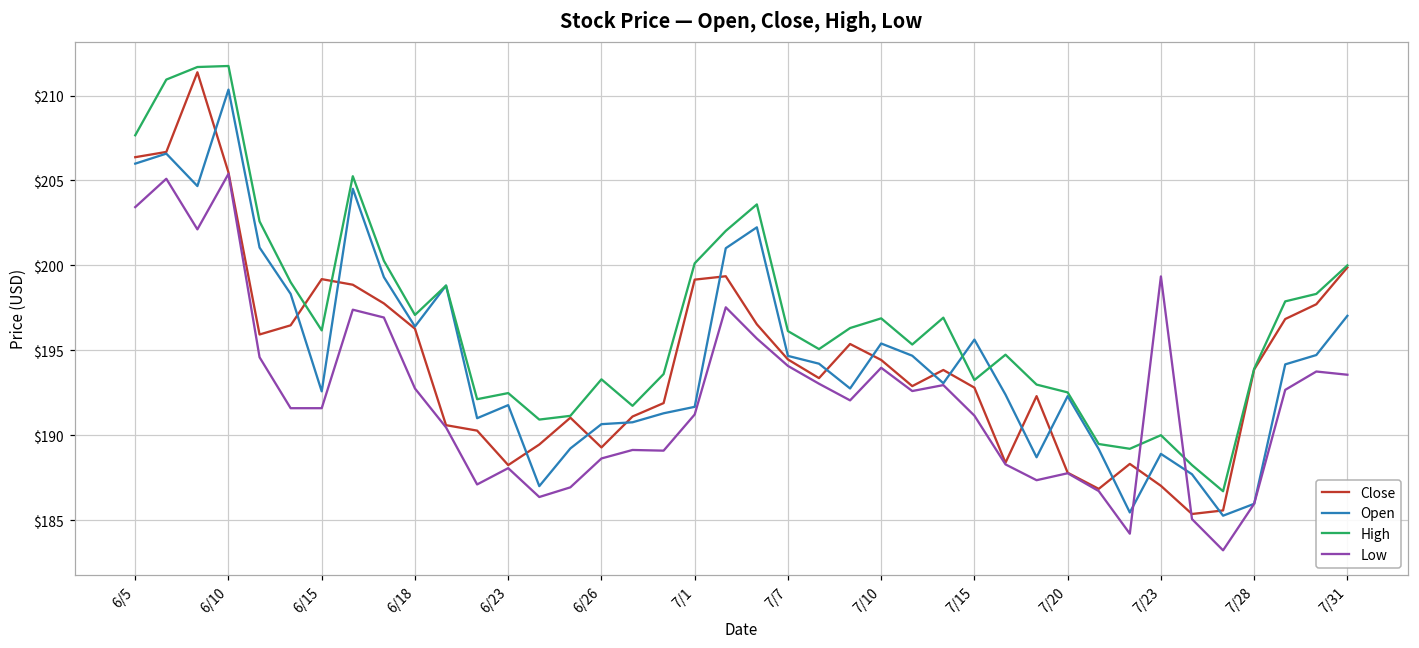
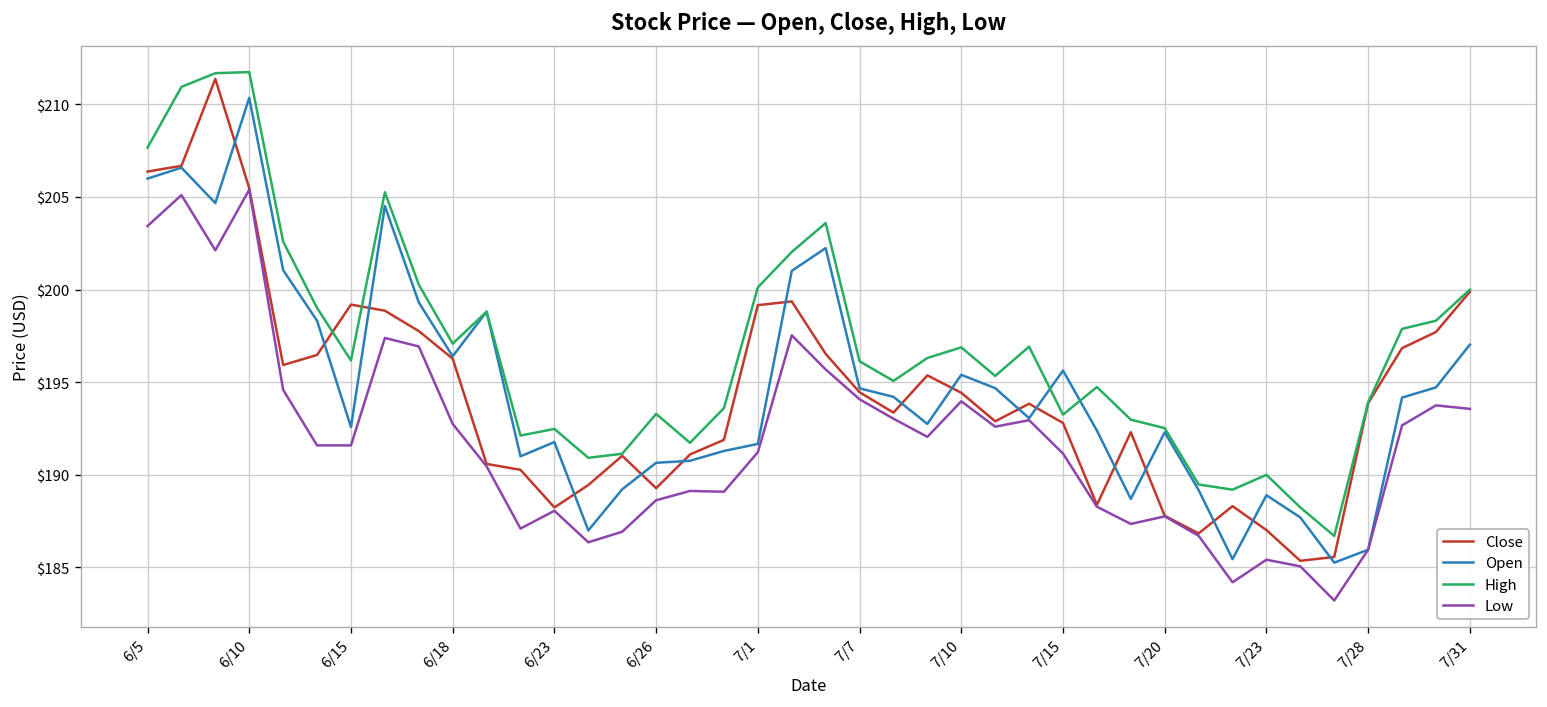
  {
    "Close": {
      "6/5": "$206.4",
      "6/15": "$199.2",
      "6/23": "$188.2",
      "6/26": "$189.3",
      "7/1": "$199.2",
      "7/7": "$194.5",
      "7/10": "$194.4",
      "7/15": "$192.8",
      "7/23": "$187.0"
    },
    "Open": {
      "6/5": "$206.0",
      "6/10": "$210.4",
      "6/15": "$192.6",
      "6/23": "$191.8",
      "6/26": "$190.7",
      "7/1": "$191.7",
      "7/7": "$194.7",
      "7/10": "$195.4",
      "7/15": "$195.6",
      "7/20": "$192.3",
      "7/23": "$188.9",
      "7/31": "$197.0"
    },
    "High": {
      "6/5": "$207.7",
      "6/10": "$211.7",
      "6/15": "$196.2",
      "6/18": "$197.1",
      "6/23": "$192.5",
      "6/26": "$193.3",
      "7/1": "$200.1",
      "7/7": "$196.1",
      "7/10": "$196.9",
      "7/15": "$193.3",
      "7/20": "$192.5",
      "7/23": "$190.0"
    },
    "Low": {
      "6/5": "$203.4",
      "6/15": "$191.6",
      "6/18": "$192.8",
      "6/23": "$188.1",
      "6/26": "$188.6",
      "7/1": "$191.2",
      "7/7": "$194.1",
      "7/10": "$194.0",
      "7/15": "$191.2",
-     "7/23": "$199.4",
+     "7/23": "$185.4",
      "7/31": "$193.6"
    }
  }
